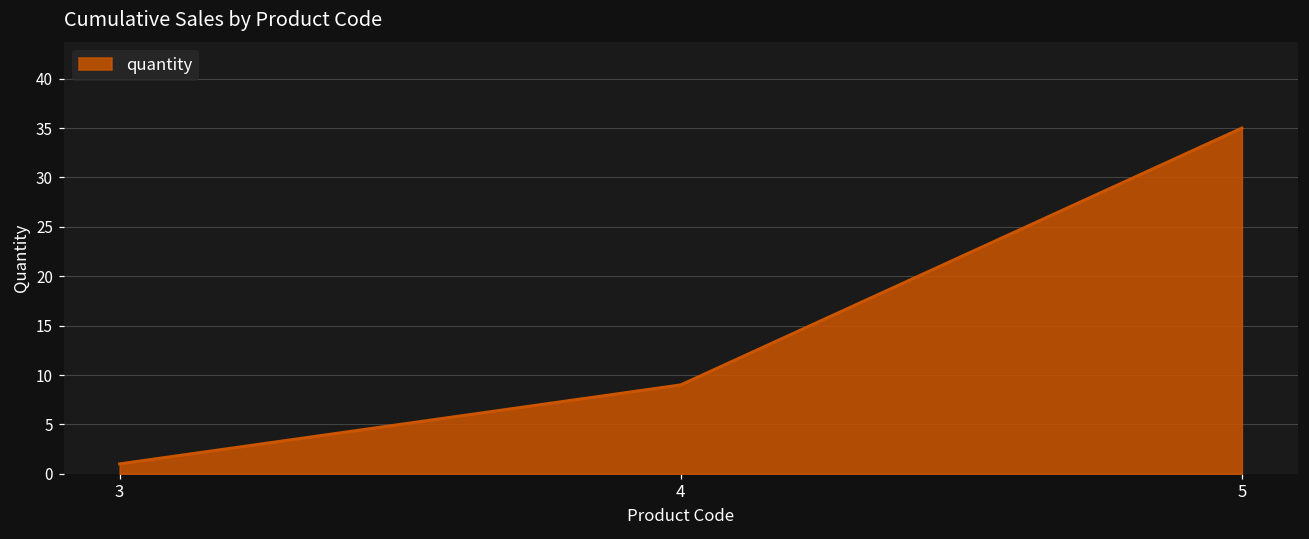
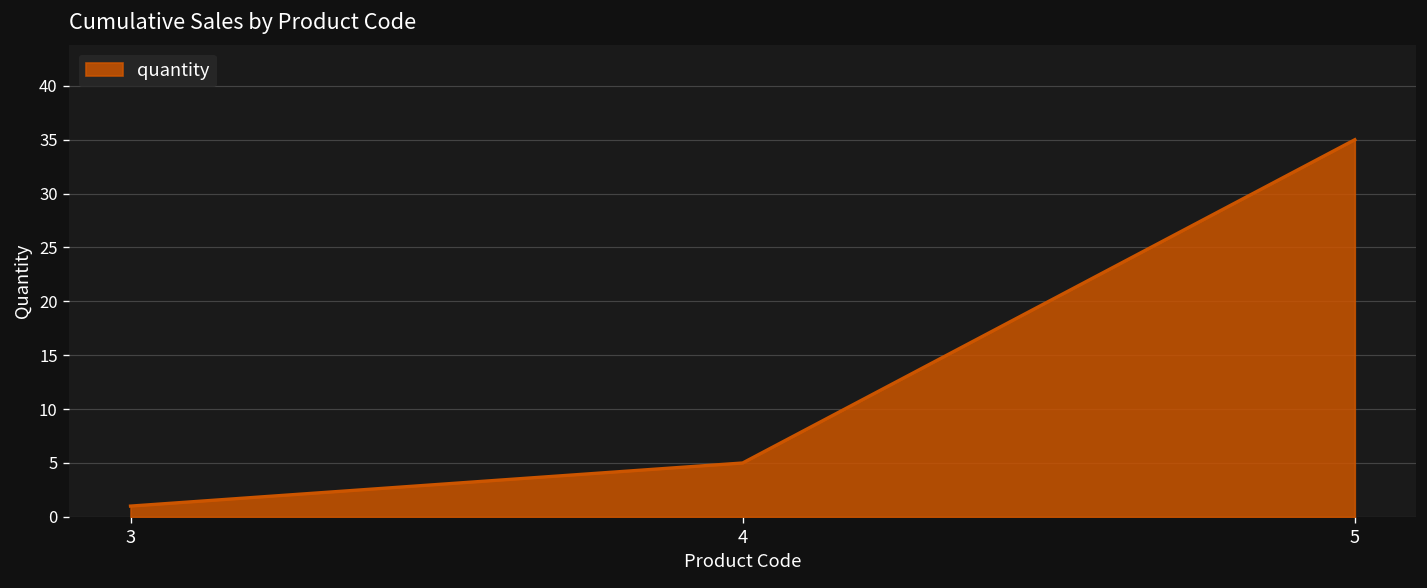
  {
    "3": 1,
-   "4": 9,
+   "4": 5,
    "5": 35
  }
